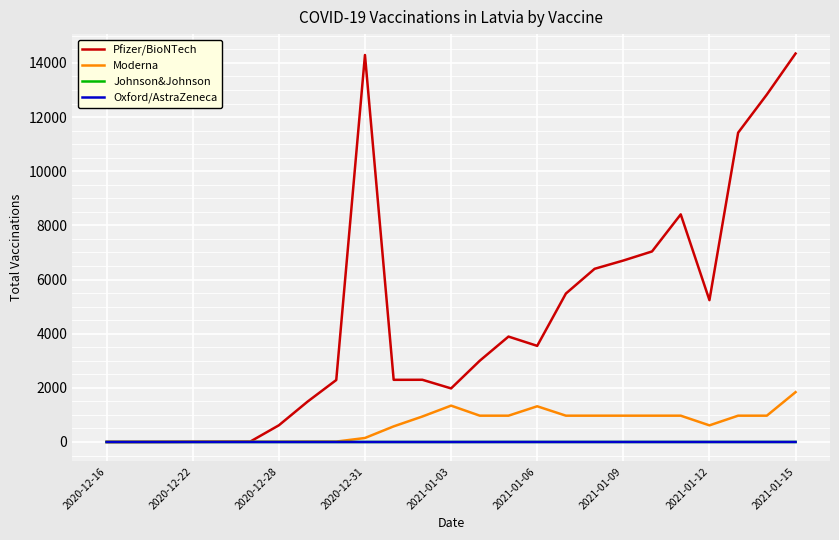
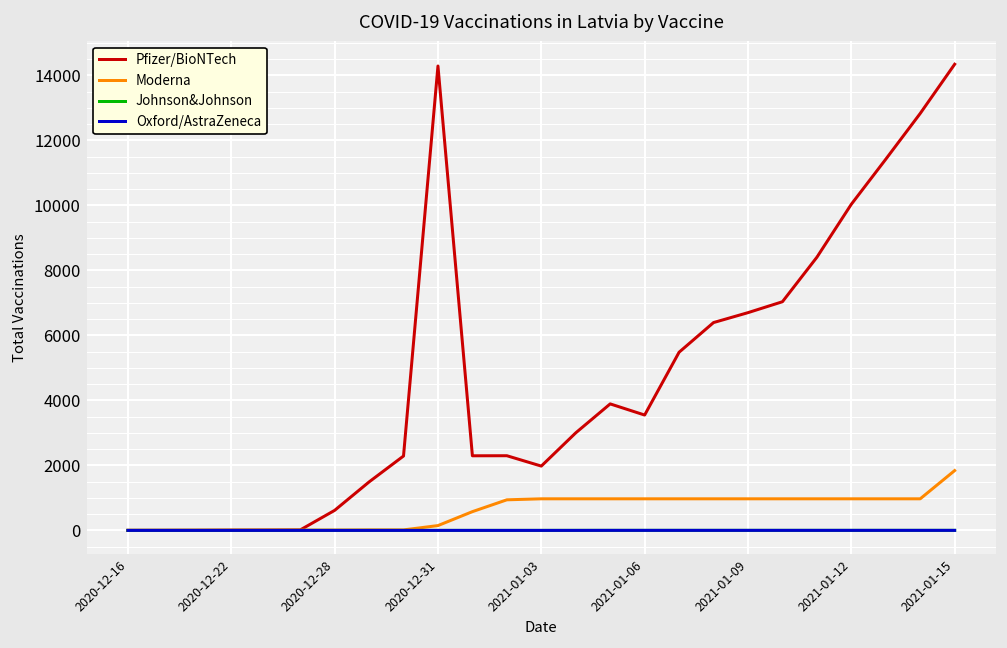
  {
    "Pfizer/BioNTech": {
      "2020-12-28": 600,
      "2020-12-31": 14300,
      "2021-01-03": 2000,
      "2021-01-06": 3600,
      "2021-01-09": 6700,
-     "2021-01-12": 5200,
+     "2021-01-12": 10000,
      "2021-01-15": 14300
    },
    "Moderna": {
      "2020-12-31": 100,
-     "2021-01-03": 1300,
-     "2021-01-06": 1300,
+     "2021-01-03": 1000,
+     "2021-01-06": 1000,
      "2021-01-09": 1000,
-     "2021-01-12": 600,
+     "2021-01-12": 1000,
      "2021-01-15": 1800
    },
    "Oxford/AstraZeneca": {
      "2020-12-31": 0,
      "2021-01-03": 0,
      "2021-01-06": 0,
      "2021-01-09": 0,
      "2021-01-12": 0,
      "2021-01-15": 0
    }
  }
